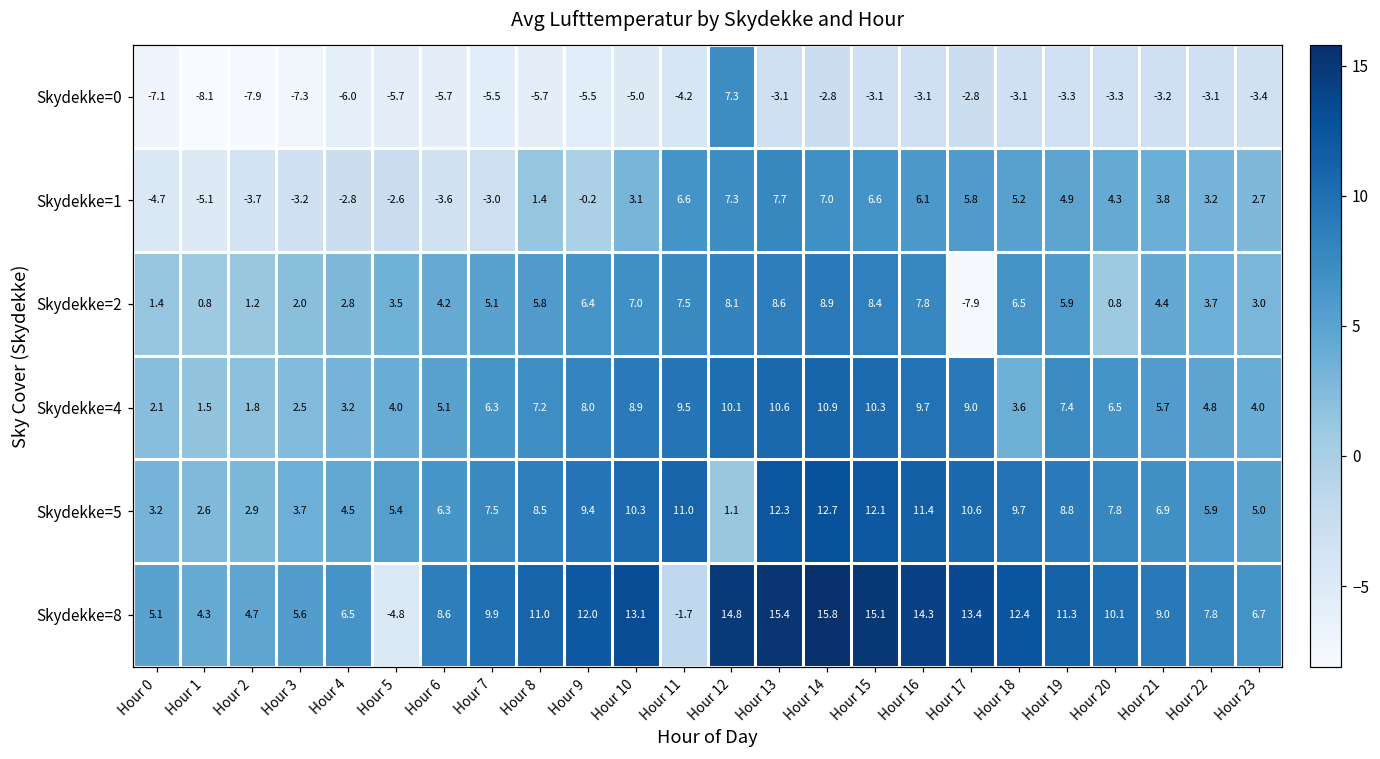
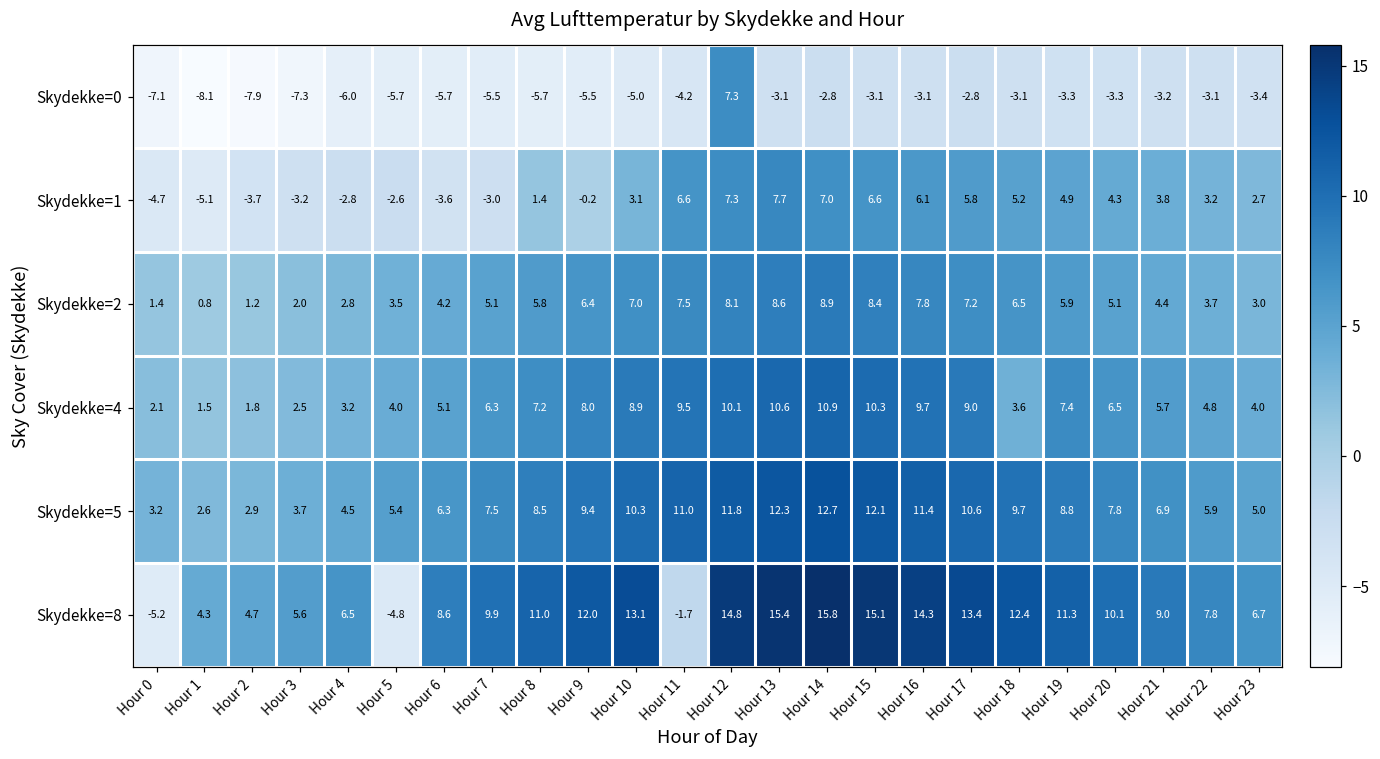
  {
    "Skydekke=0": {
      "Hour 0": -7.1,
      "Hour 1": -8.1,
      "Hour 2": -7.9,
      "Hour 3": -7.3,
      "Hour 4": -6.0,
      "Hour 5": -5.7,
      "Hour 6": -5.7,
      "Hour 7": -5.5,
      "Hour 8": -5.7,
      "Hour 9": -5.5,
      "Hour 10": -5.0,
      "Hour 11": -4.2,
      "Hour 12": 7.3,
      "Hour 13": -3.1,
      "Hour 14": -2.8,
      "Hour 15": -3.1,
      "Hour 16": -3.1,
      "Hour 17": -2.8,
      "Hour 18": -3.1,
      "Hour 19": -3.3,
      "Hour 20": -3.3,
      "Hour 21": -3.2,
      "Hour 22": -3.1,
      "Hour 23": -3.4
    },
    "Skydekke=1": {
      "Hour 0": -4.7,
      "Hour 1": -5.1,
      "Hour 2": -3.7,
      "Hour 3": -3.2,
      "Hour 4": -2.8,
      "Hour 5": -2.6,
      "Hour 6": -3.6,
      "Hour 7": -3.0,
      "Hour 8": 1.4,
      "Hour 9": -0.2,
      "Hour 10": 3.1,
      "Hour 11": 6.6,
      "Hour 12": 7.3,
      "Hour 13": 7.7,
      "Hour 14": 7.0,
      "Hour 15": 6.6,
      "Hour 16": 6.1,
      "Hour 17": 5.8,
      "Hour 18": 5.2,
      "Hour 19": 4.9,
      "Hour 20": 4.3,
      "Hour 21": 3.8,
      "Hour 22": 3.2,
      "Hour 23": 2.7
    },
    "Skydekke=2": {
      "Hour 0": 1.4,
      "Hour 1": 0.8,
      "Hour 2": 1.2,
      "Hour 3": 2.0,
      "Hour 4": 2.8,
      "Hour 5": 3.5,
      "Hour 6": 4.2,
      "Hour 7": 5.1,
      "Hour 8": 5.8,
      "Hour 9": 6.4,
      "Hour 10": 7.0,
      "Hour 11": 7.5,
      "Hour 12": 8.1,
      "Hour 13": 8.6,
      "Hour 14": 8.9,
      "Hour 15": 8.4,
      "Hour 16": 7.8,
-     "Hour 17": -7.9,
+     "Hour 17": 7.2,
      "Hour 18": 6.5,
      "Hour 19": 5.9,
-     "Hour 20": 0.8,
+     "Hour 20": 5.1,
      "Hour 21": 4.4,
      "Hour 22": 3.7,
      "Hour 23": 3.0
    },
    "Skydekke=4": {
      "Hour 0": 2.1,
      "Hour 1": 1.5,
      "Hour 2": 1.8,
      "Hour 3": 2.5,
      "Hour 4": 3.2,
      "Hour 5": 4.0,
      "Hour 6": 5.1,
      "Hour 7": 6.3,
      "Hour 8": 7.2,
      "Hour 9": 8.0,
      "Hour 10": 8.9,
      "Hour 11": 9.5,
      "Hour 12": 10.1,
      "Hour 13": 10.6,
      "Hour 14": 10.9,
      "Hour 15": 10.3,
      "Hour 16": 9.7,
      "Hour 17": 9.0,
      "Hour 18": 3.6,
      "Hour 19": 7.4,
      "Hour 20": 6.5,
      "Hour 21": 5.7,
      "Hour 22": 4.8,
      "Hour 23": 4.0
    },
    "Skydekke=5": {
      "Hour 0": 3.2,
      "Hour 1": 2.6,
      "Hour 2": 2.9,
      "Hour 3": 3.7,
      "Hour 4": 4.5,
      "Hour 5": 5.4,
      "Hour 6": 6.3,
      "Hour 7": 7.5,
      "Hour 8": 8.5,
      "Hour 9": 9.4,
      "Hour 10": 10.3,
      "Hour 11": 11.0,
-     "Hour 12": 1.1,
+     "Hour 12": 11.8,
      "Hour 13": 12.3,
      "Hour 14": 12.7,
      "Hour 15": 12.1,
      "Hour 16": 11.4,
      "Hour 17": 10.6,
      "Hour 18": 9.7,
      "Hour 19": 8.8,
      "Hour 20": 7.8,
      "Hour 21": 6.9,
      "Hour 22": 5.9,
      "Hour 23": 5.0
    },
    "Skydekke=8": {
-     "Hour 0": 5.1,
+     "Hour 0": -5.2,
      "Hour 1": 4.3,
      "Hour 2": 4.7,
      "Hour 3": 5.6,
      "Hour 4": 6.5,
      "Hour 5": -4.8,
      "Hour 6": 8.6,
      "Hour 7": 9.9,
      "Hour 8": 11.0,
      "Hour 9": 12.0,
      "Hour 10": 13.1,
      "Hour 11": -1.7,
      "Hour 12": 14.8,
      "Hour 13": 15.4,
      "Hour 14": 15.8,
      "Hour 15": 15.1,
      "Hour 16": 14.3,
      "Hour 17": 13.4,
      "Hour 18": 12.4,
      "Hour 19": 11.3,
      "Hour 20": 10.1,
      "Hour 21": 9.0,
      "Hour 22": 7.8,
      "Hour 23": 6.7
    }
  }
